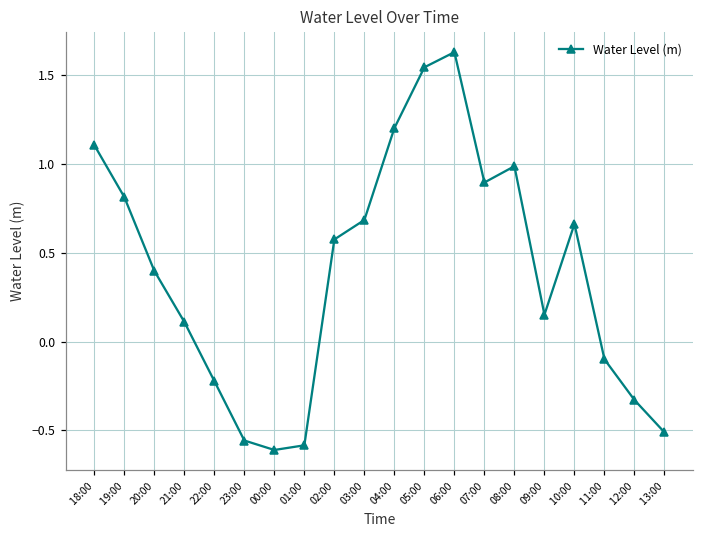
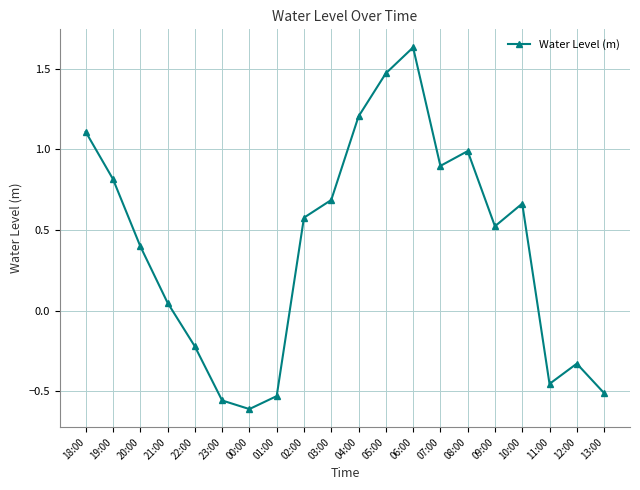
  {
    "18:00": 1.11,
    "19:00": 0.81,
    "20:00": 0.40,
-   "21:00": 0.11,
+   "21:00": 0.05,
    "22:00": -0.22,
    "23:00": -0.56,
    "00:00": -0.61,
-   "01:00": -0.58,
+   "01:00": -0.53,
    "02:00": 0.58,
    "03:00": 0.69,
    "04:00": 1.20,
-   "05:00": 1.55,
+   "05:00": 1.47,
    "06:00": 1.63,
    "07:00": 0.90,
    "08:00": 0.99,
-   "09:00": 0.15,
+   "09:00": 0.52,
    "10:00": 0.66,
-   "11:00": -0.10,
+   "11:00": -0.45,
    "12:00": -0.33,
    "13:00": -0.51
  }
